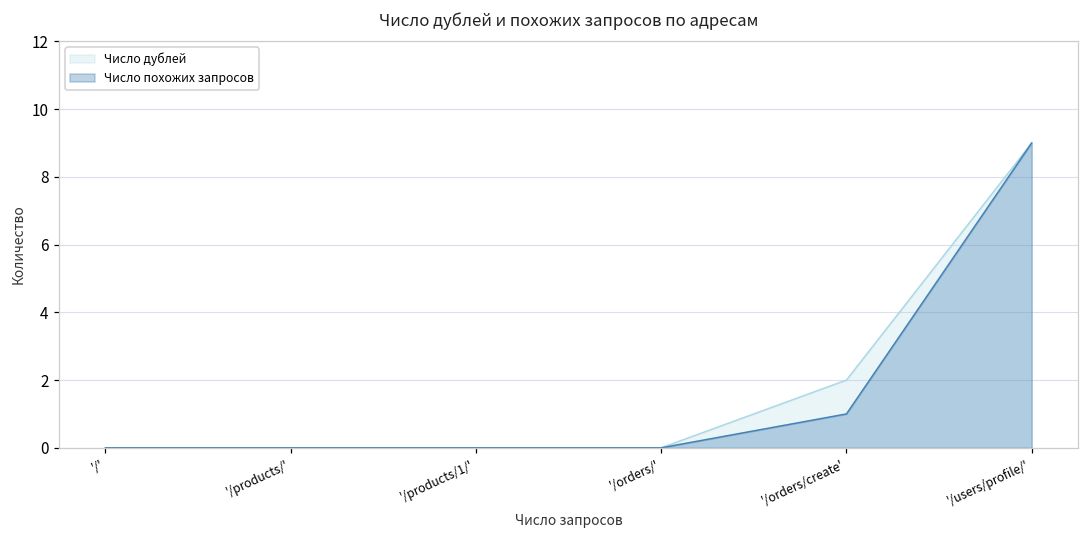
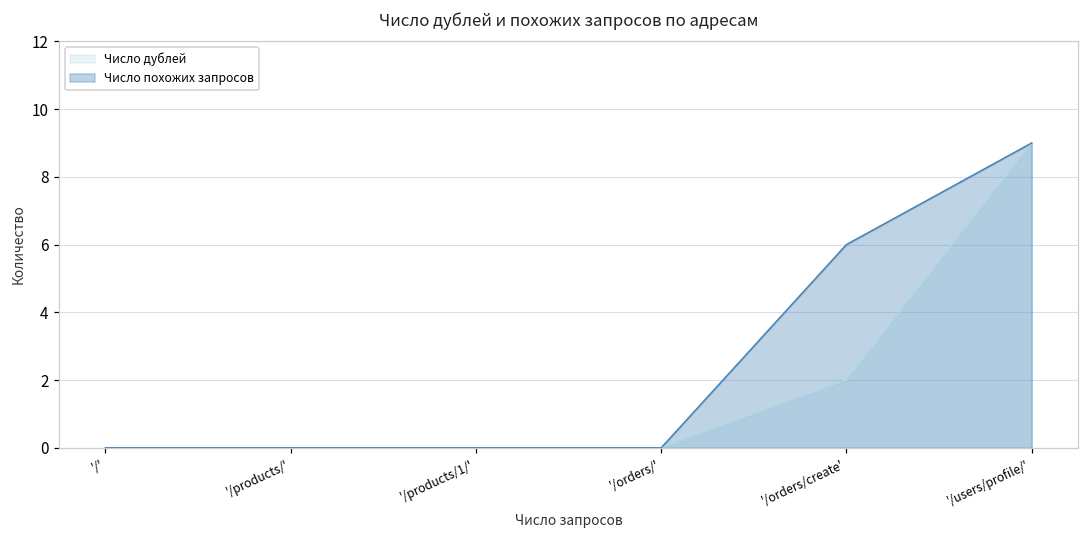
  {
    "Число дублей": {
      "'/orders/create'": 2
    },
    "Число похожих запросов": {
-     "'/orders/create'": 1
+     "'/orders/create'": 6
    }
  }
